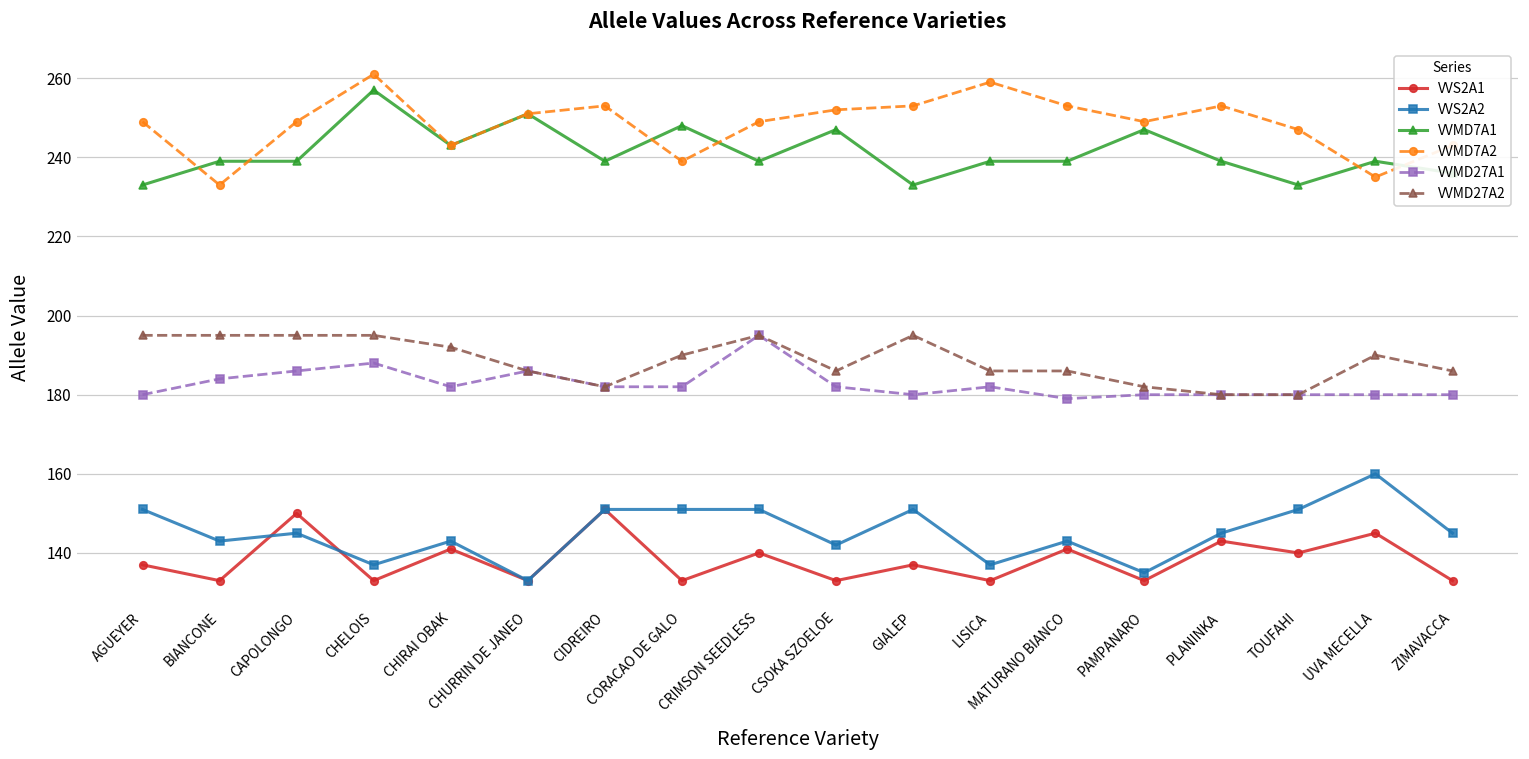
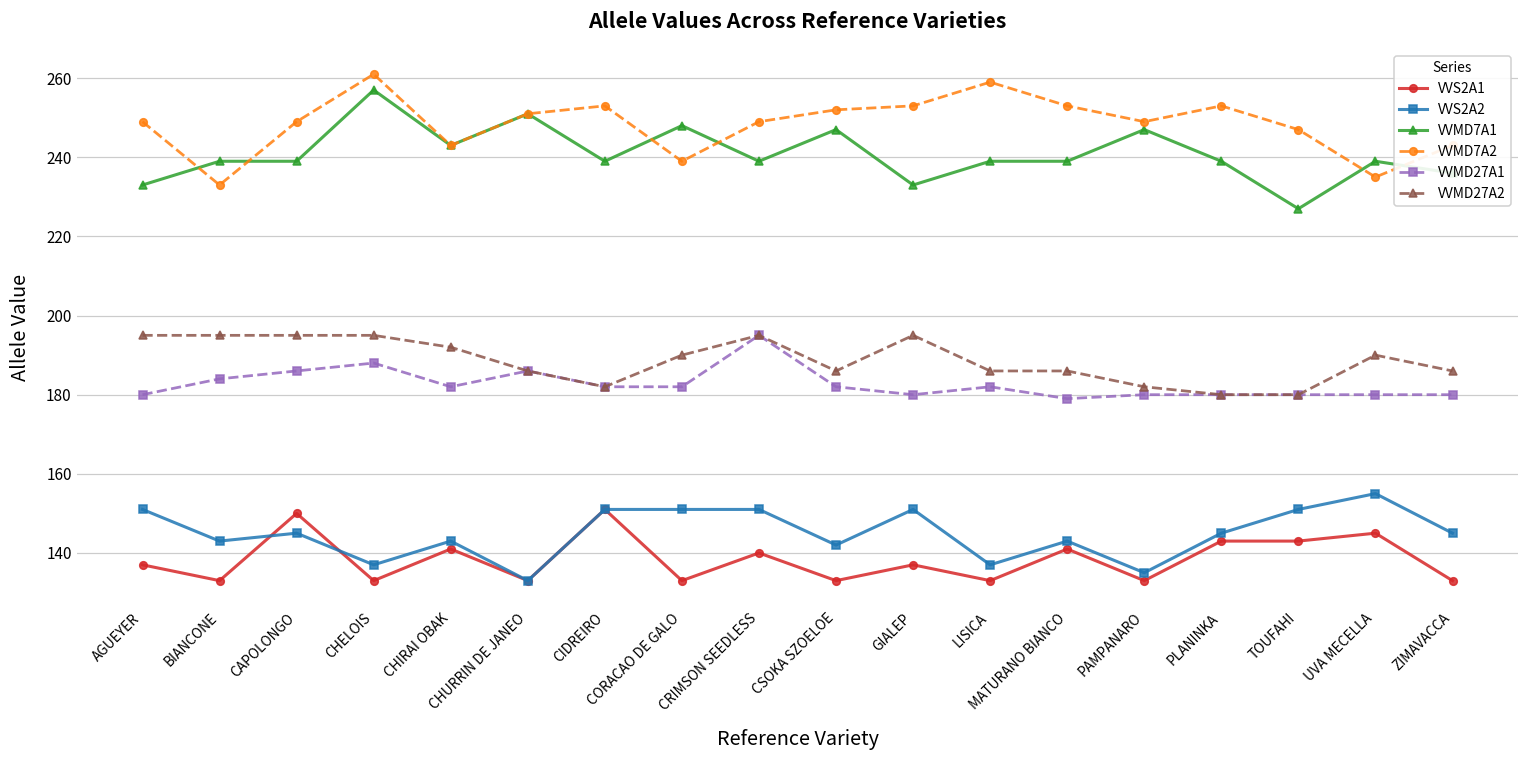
  {
    "VVS2A1": {
      "AGUEYER": 137,
      "BIANCONE": 133,
      "CAPOLONGO": 150,
      "CHELOIS": 133,
      "CHIRAI OBAK": 141,
      "CORACAO DE GALO": 133,
      "CRIMSON SEEDLESS": 140,
      "CSOKA SZOELOE": 133,
      "GIALEP": 137,
      "LISICA": 133,
      "MATURANO BIANCO": 141,
      "PAMPANARO": 133,
      "PLANINKA": 143,
-     "TOUFAHI": 140,
+     "TOUFAHI": 143,
      "UVA MECELLA": 145,
      "ZIMAVACCA": 133
    },
    "VVS2A2": {
      "AGUEYER": 151,
      "BIANCONE": 143,
      "CAPOLONGO": 145,
      "CHELOIS": 137,
      "CHIRAI OBAK": 143,
      "CORACAO DE GALO": 151,
      "CRIMSON SEEDLESS": 151,
      "CSOKA SZOELOE": 142,
      "GIALEP": 151,
      "LISICA": 137,
      "MATURANO BIANCO": 143,
      "PAMPANARO": 135,
      "PLANINKA": 145,
      "TOUFAHI": 151,
-     "UVA MECELLA": 160,
+     "UVA MECELLA": 155,
      "ZIMAVACCA": 145
    },
    "VVMD7A1": {
      "AGUEYER": 233,
      "BIANCONE": 239,
      "CAPOLONGO": 239,
      "CHELOIS": 257,
      "CIDREIRO": 239,
      "CORACAO DE GALO": 248,
      "CRIMSON SEEDLESS": 239,
      "CSOKA SZOELOE": 247,
      "GIALEP": 233,
      "LISICA": 239,
      "MATURANO BIANCO": 239,
      "PAMPANARO": 247,
      "PLANINKA": 239,
-     "TOUFAHI": 233,
+     "TOUFAHI": 227,
      "UVA MECELLA": 239
    },
    "VVMD7A2": {
      "AGUEYER": 249,
      "BIANCONE": 233,
      "CAPOLONGO": 249,
      "CHELOIS": 261,
      "CIDREIRO": 253,
      "CORACAO DE GALO": 239,
      "CRIMSON SEEDLESS": 249,
      "CSOKA SZOELOE": 252,
      "GIALEP": 253,
      "LISICA": 259,
      "MATURANO BIANCO": 253,
      "PAMPANARO": 249,
      "PLANINKA": 253,
      "TOUFAHI": 247,
      "UVA MECELLA": 235
    },
    "VVMD27A1": {
      "AGUEYER": 180,
      "BIANCONE": 184,
      "CAPOLONGO": 186,
      "CHELOIS": 188,
      "CHIRAI OBAK": 182,
      "CORACAO DE GALO": 182,
      "CSOKA SZOELOE": 182,
      "GIALEP": 180,
      "LISICA": 182,
      "MATURANO BIANCO": 179,
      "PAMPANARO": 180,
      "UVA MECELLA": 180,
      "ZIMAVACCA": 180
    },
    "VVMD27A2": {
      "AGUEYER": 195,
      "BIANCONE": 195,
      "CAPOLONGO": 195,
      "CHELOIS": 195,
      "CHIRAI OBAK": 192,
      "CORACAO DE GALO": 190,
      "CSOKA SZOELOE": 186,
      "GIALEP": 195,
      "LISICA": 186,
      "MATURANO BIANCO": 186,
      "PAMPANARO": 182,
      "UVA MECELLA": 190,
      "ZIMAVACCA": 186
    }
  }
